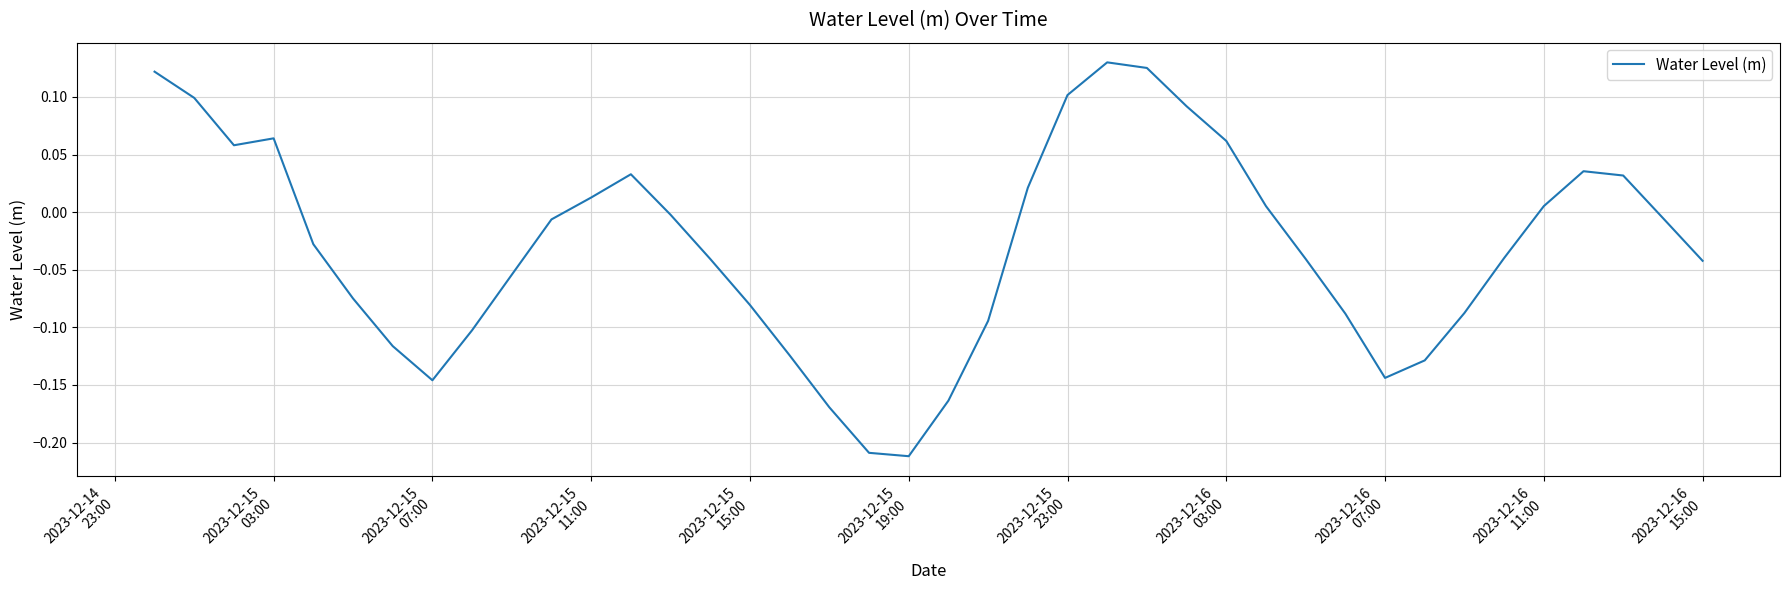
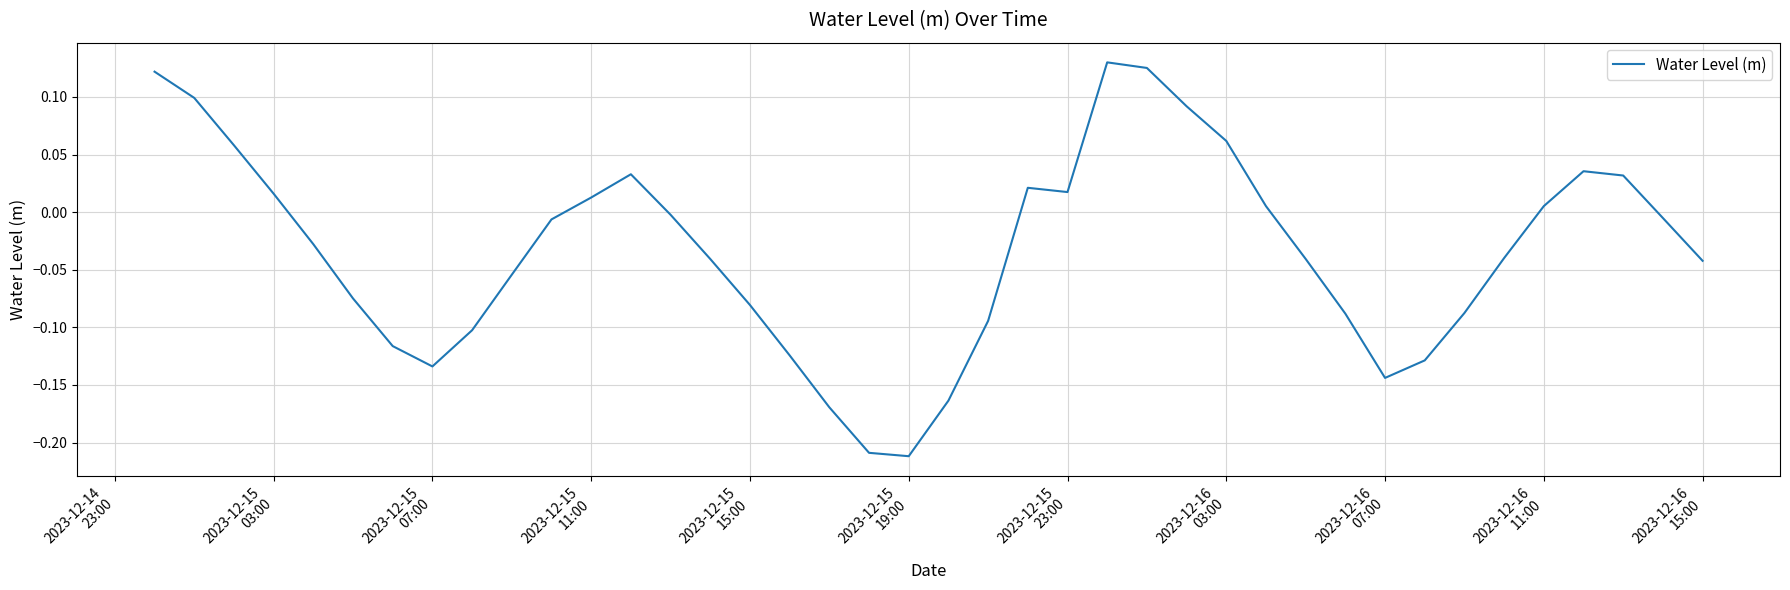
  {
-   "2023-12-15 03:00": 0.064,
-   "2023-12-15 07:00": -0.146,
+   "2023-12-15 03:00": 0.016,
+   "2023-12-15 07:00": -0.134,
    "2023-12-15 11:00": 0.013,
    "2023-12-15 15:00": -0.081,
    "2023-12-15 19:00": -0.212,
-   "2023-12-15 23:00": 0.102,
+   "2023-12-15 23:00": 0.017,
    "2023-12-16 03:00": 0.062,
    "2023-12-16 07:00": -0.144,
    "2023-12-16 11:00": 0.005,
    "2023-12-16 15:00": -0.042
  }
